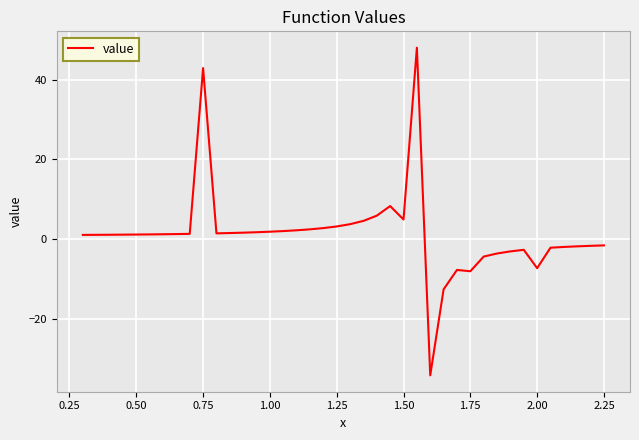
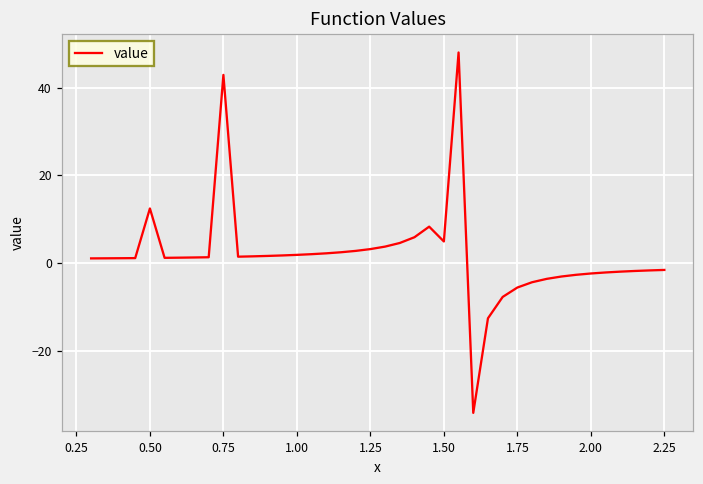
  {
-   "0.50": 1,
+   "0.50": 12,
    "0.75": 43,
    "1.00": 2,
    "1.25": 3,
    "1.50": 5,
-   "1.75": -8,
-   "2.00": -7,
+   "1.75": -6,
+   "2.00": -2,
    "2.25": -2
  }
